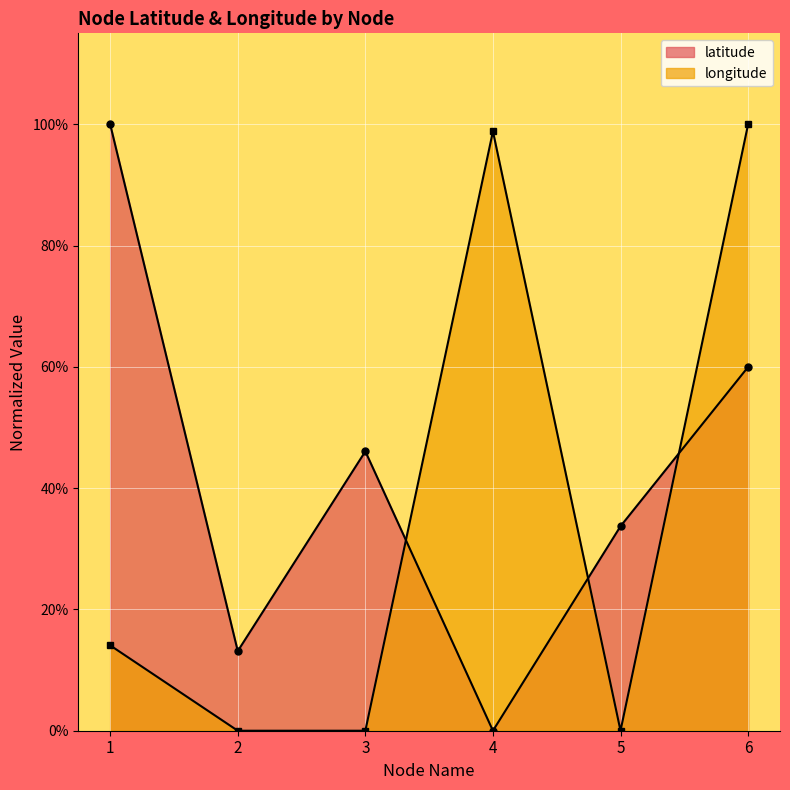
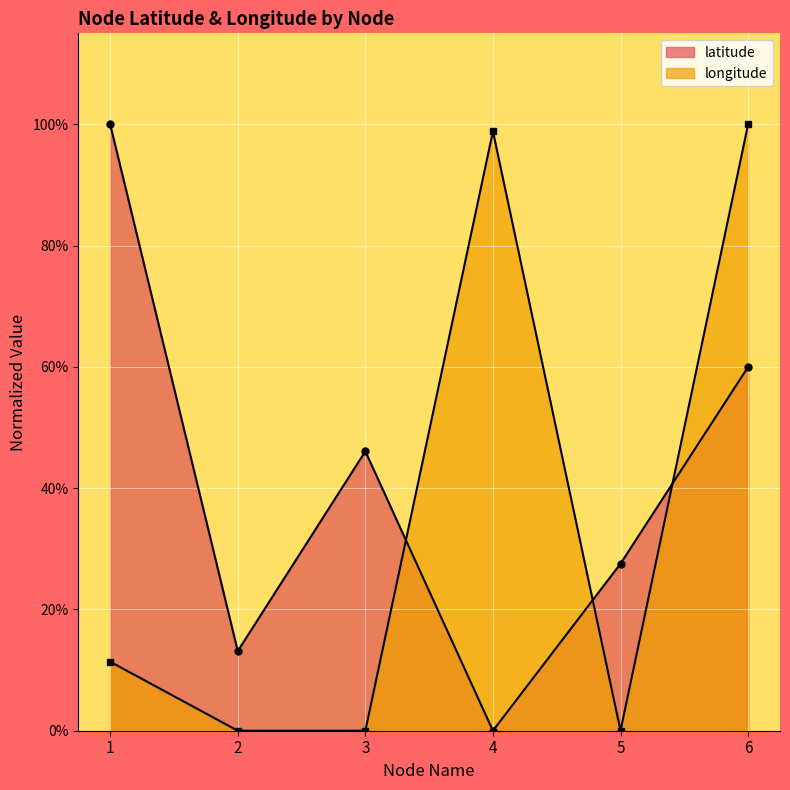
  {
    "latitude": {
      "1": "100%",
      "2": "13%",
      "3": "46%",
      "4": "0%",
-     "5": "34%",
+     "5": "28%",
      "6": "60%"
    },
    "longitude": {
-     "1": "14%",
+     "1": "11%",
      "2": "0%",
      "3": "0%",
      "4": "99%",
      "5": "0%",
      "6": "100%"
    }
  }
